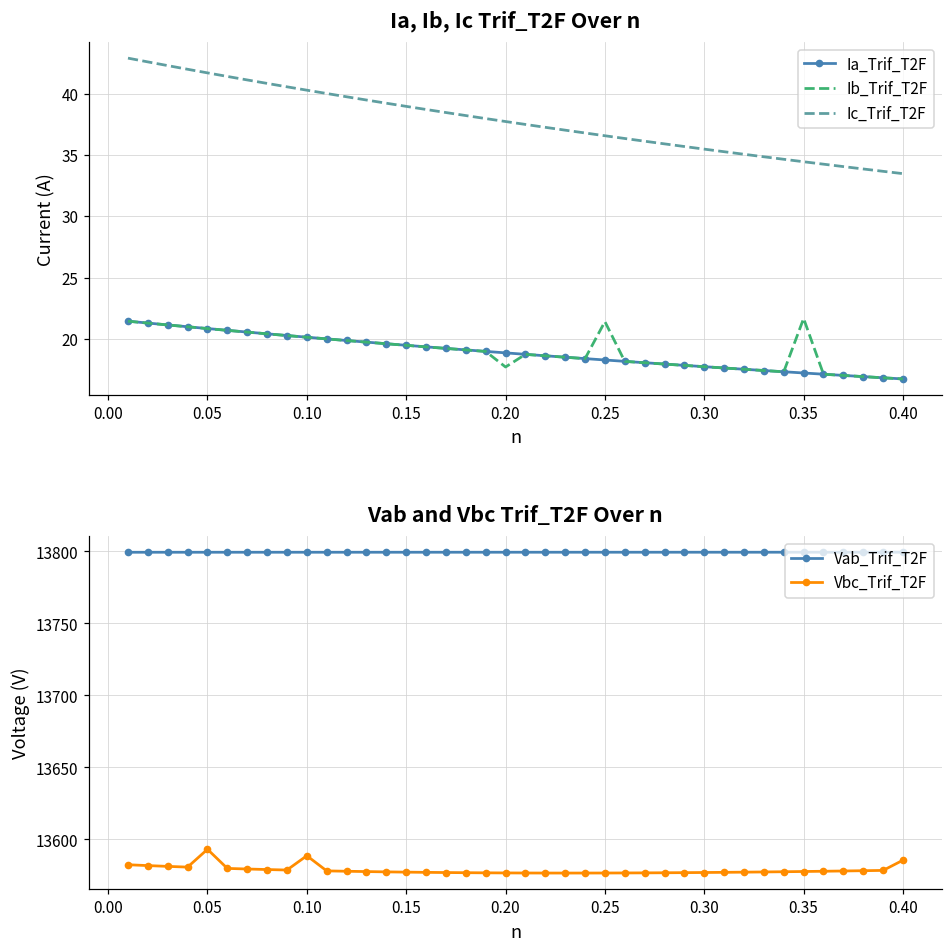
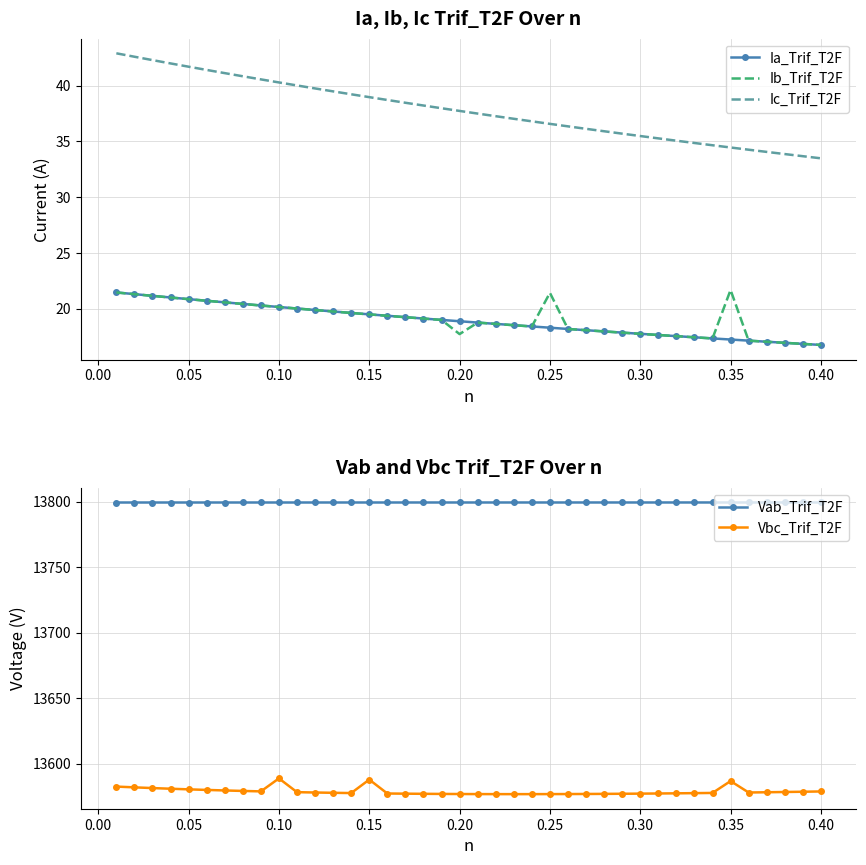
  {
    "Ia, Ib, Ic Trif_T2F Over n": {
      "Ib_Trif_T2F": {
        "0.20": 17.7,
        "0.25": 21.4,
        "0.35": 21.7
      }
    },
    "Vab and Vbc Trif_T2F Over n": {
      "Vab_Trif_T2F": {
        "0.05": 13799,
        "0.10": 13799,
        "0.15": 13799,
        "0.20": 13799,
        "0.25": 13799,
        "0.30": 13799
      },
      "Vbc_Trif_T2F": {
-       "0.05": 13593,
+       "0.05": 13580,
        "0.10": 13589,
-       "0.15": 13577,
+       "0.15": 13588,
        "0.20": 13577,
        "0.25": 13577,
        "0.30": 13577,
-       "0.35": 13578,
-       "0.40": 13586
+       "0.35": 13587,
+       "0.40": 13579
      }
    }
  }
